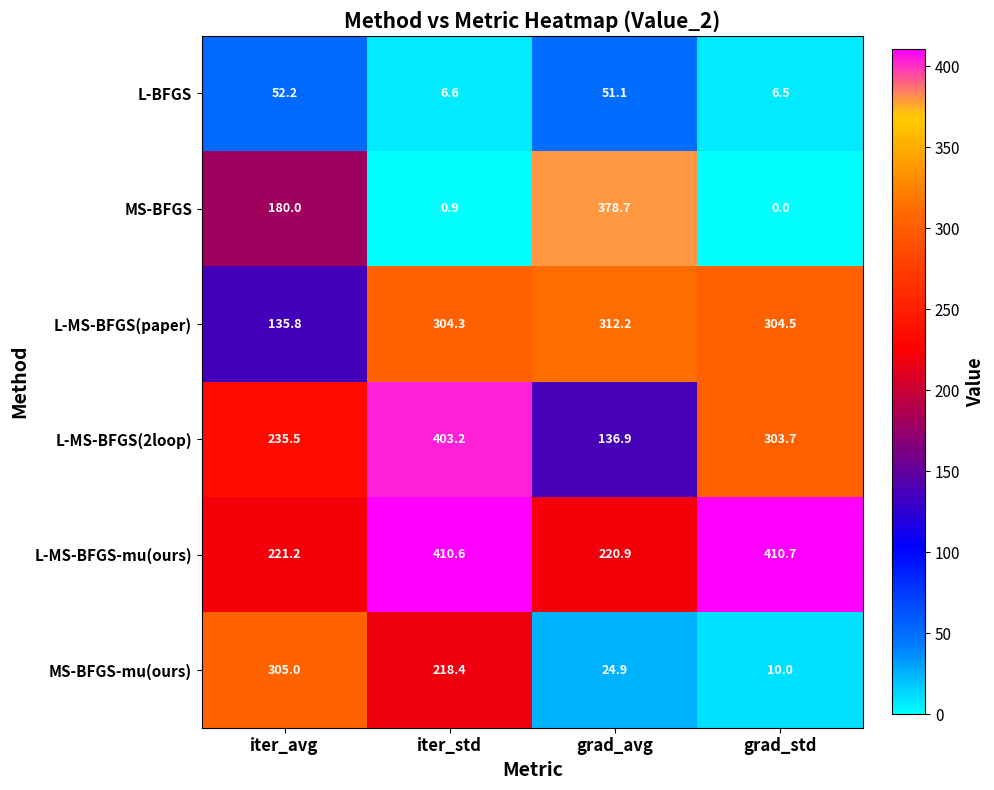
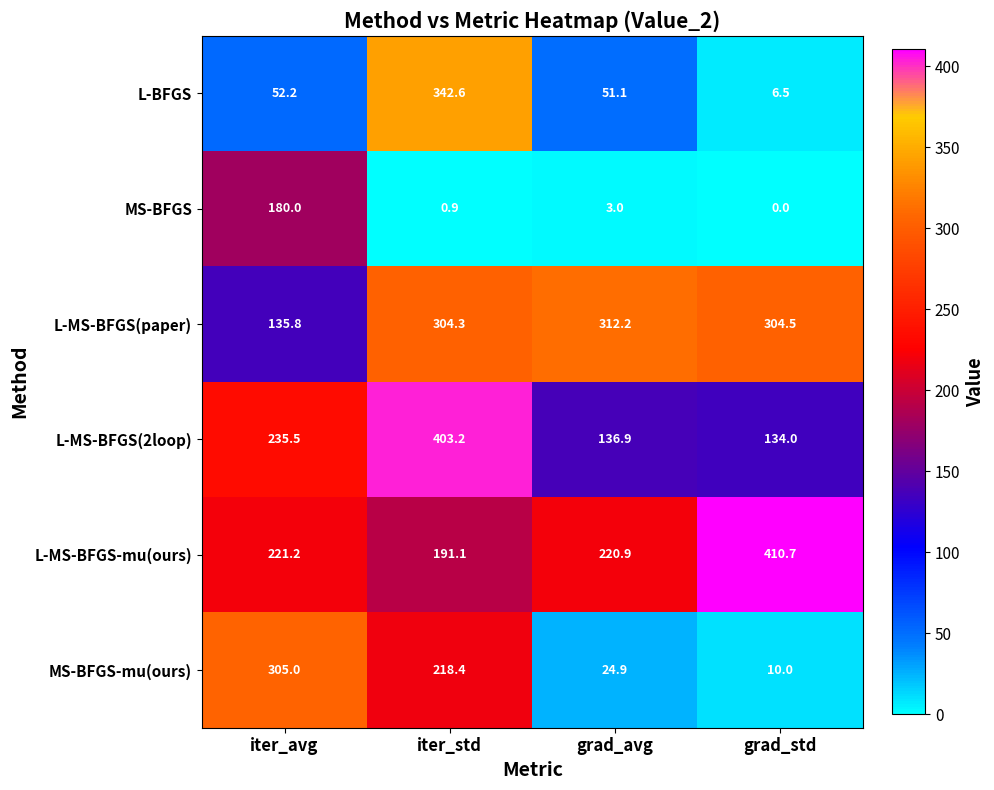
  {
    "L-BFGS": {
      "iter_avg": 52.2,
-     "iter_std": 6.6,
+     "iter_std": 342.6,
      "grad_avg": 51.1,
      "grad_std": 6.5
    },
    "MS-BFGS": {
      "iter_avg": 180.0,
      "iter_std": 0.9,
-     "grad_avg": 378.7,
+     "grad_avg": 3.0,
      "grad_std": 0.0
    },
    "L-MS-BFGS(paper)": {
      "iter_avg": 135.8,
      "iter_std": 304.3,
      "grad_avg": 312.2,
      "grad_std": 304.5
    },
    "L-MS-BFGS(2loop)": {
      "iter_avg": 235.5,
      "iter_std": 403.2,
      "grad_avg": 136.9,
-     "grad_std": 303.7
+     "grad_std": 134.0
    },
    "L-MS-BFGS-mu(ours)": {
      "iter_avg": 221.2,
-     "iter_std": 410.6,
+     "iter_std": 191.1,
      "grad_avg": 220.9,
      "grad_std": 410.7
    },
    "MS-BFGS-mu(ours)": {
      "iter_avg": 305.0,
      "iter_std": 218.4,
      "grad_avg": 24.9,
      "grad_std": 10.0
    }
  }
